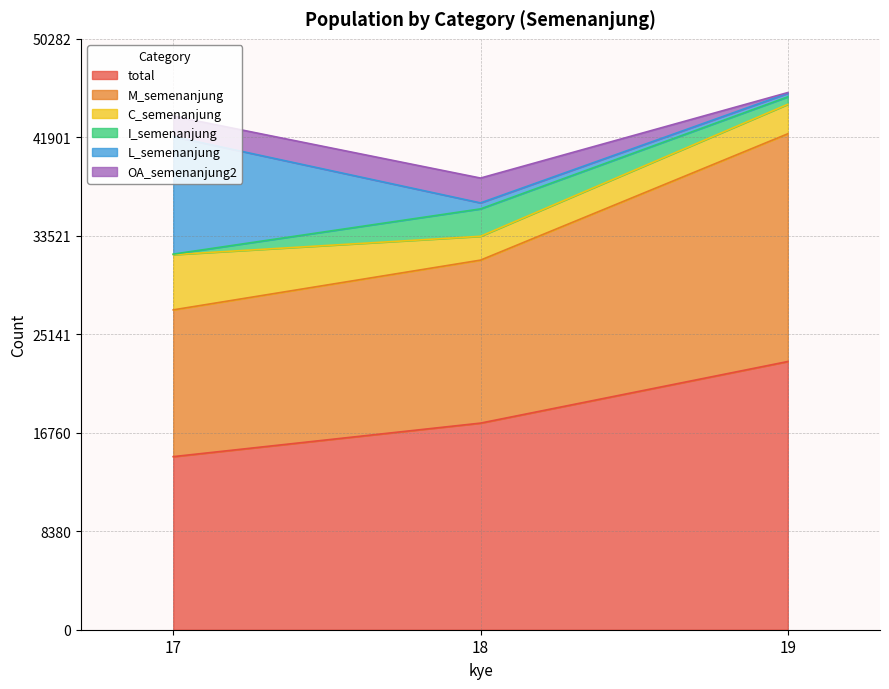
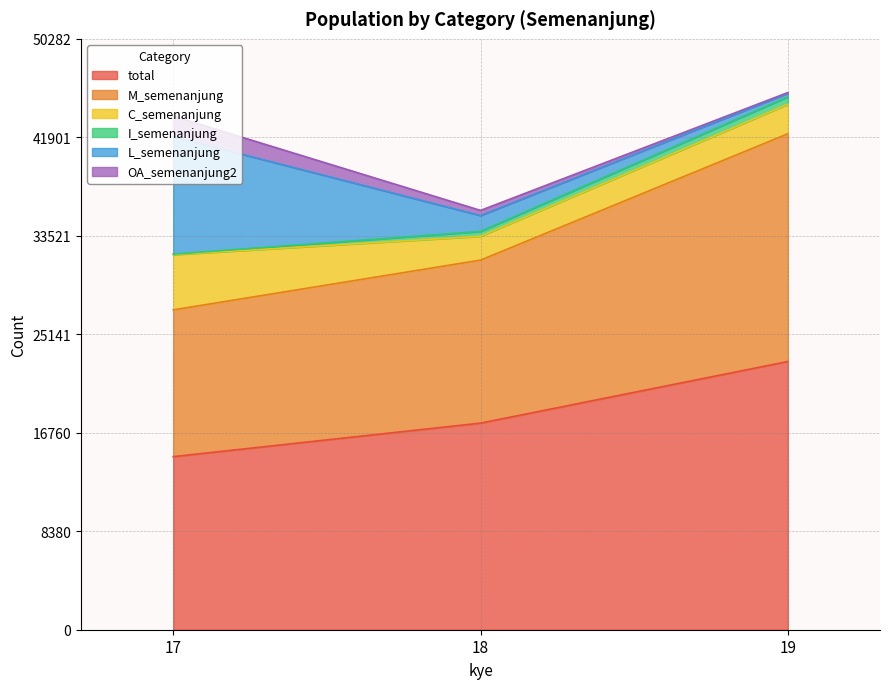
  {
    "C_semenanjung": {
      "18": 2000,
      "19": 2500
    },
    "I_semenanjung": {
-     "18": 2300,
+     "18": 400,
      "19": 600
    },
    "L_semenanjung": {
-     "18": 500
+     "18": 1400
    },
    "OA_semenanjung2": {
-     "18": 2100
+     "18": 400
    }
  }
